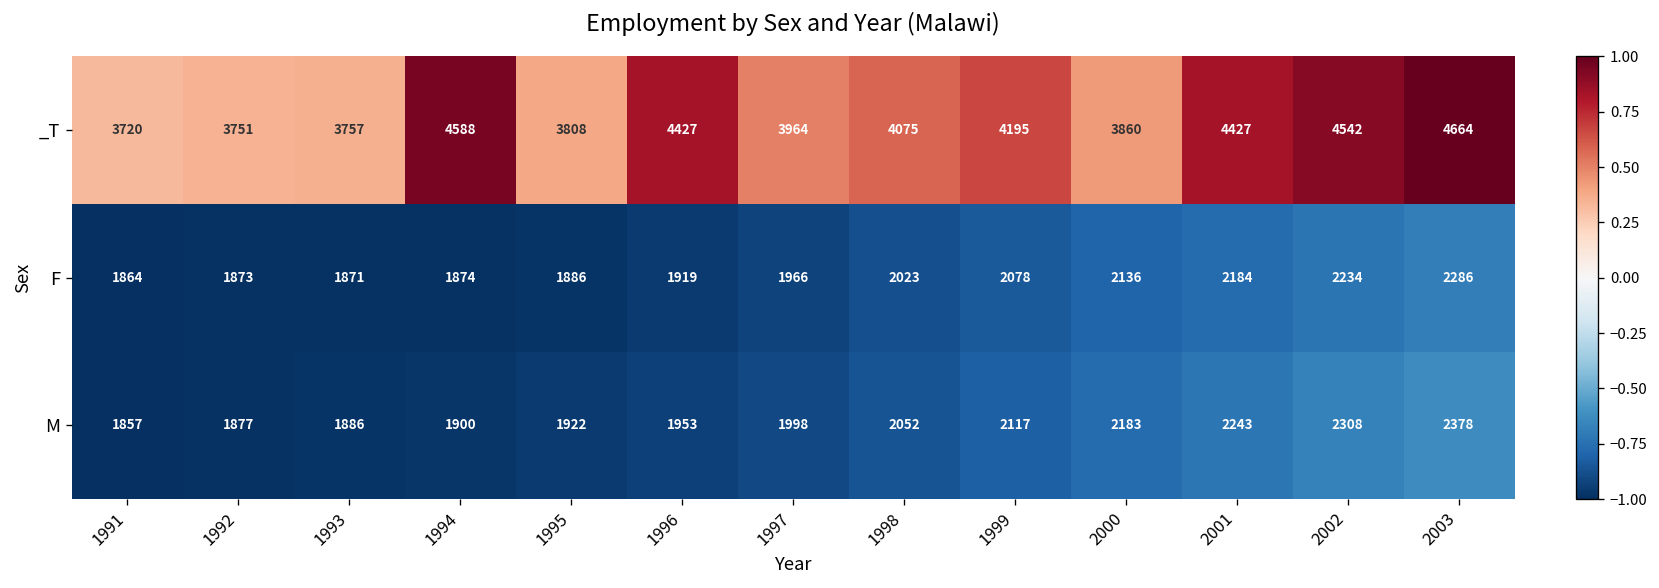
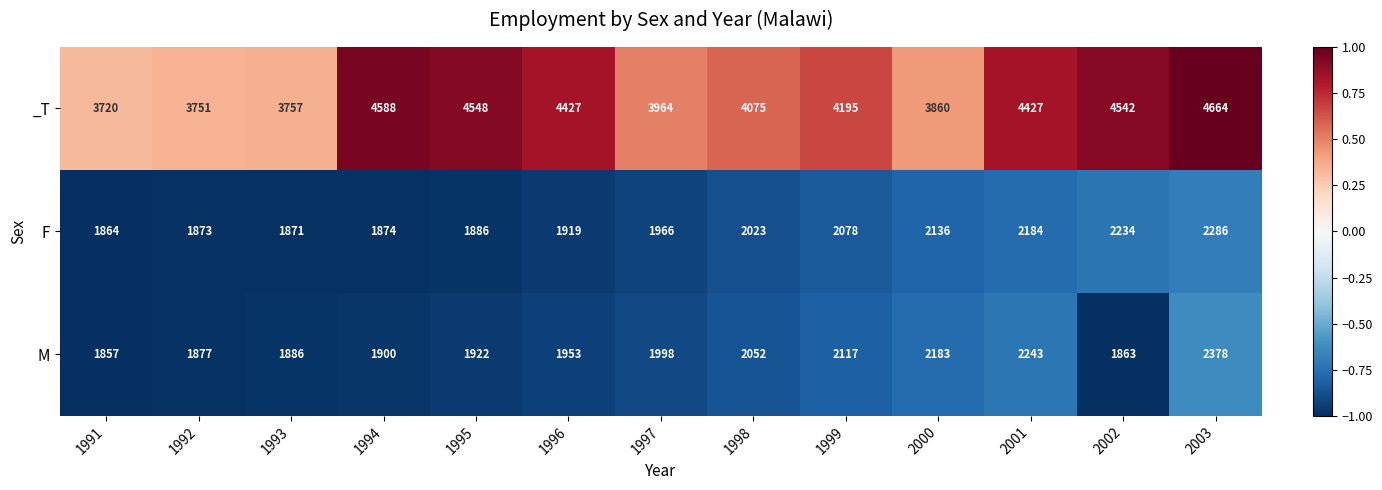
  {
    "_T": {
      "1991": 3720,
      "1992": 3751,
      "1993": 3757,
      "1994": 4588,
-     "1995": 3808,
+     "1995": 4548,
      "1996": 4427,
      "1997": 3964,
      "1998": 4075,
      "1999": 4195,
      "2000": 3860,
      "2001": 4427,
      "2002": 4542,
      "2003": 4664
    },
    "F": {
      "1991": 1864,
      "1992": 1873,
      "1993": 1871,
      "1994": 1874,
      "1995": 1886,
      "1996": 1919,
      "1997": 1966,
      "1998": 2023,
      "1999": 2078,
      "2000": 2136,
      "2001": 2184,
      "2002": 2234,
      "2003": 2286
    },
    "M": {
      "1991": 1857,
      "1992": 1877,
      "1993": 1886,
      "1994": 1900,
      "1995": 1922,
      "1996": 1953,
      "1997": 1998,
      "1998": 2052,
      "1999": 2117,
      "2000": 2183,
      "2001": 2243,
-     "2002": 2308,
+     "2002": 1863,
      "2003": 2378
    }
  }
